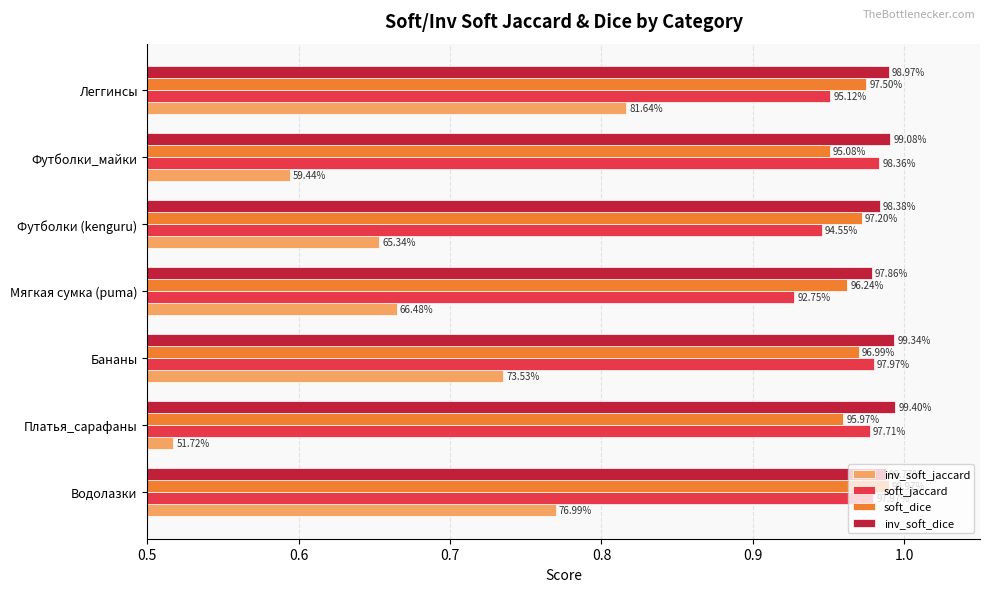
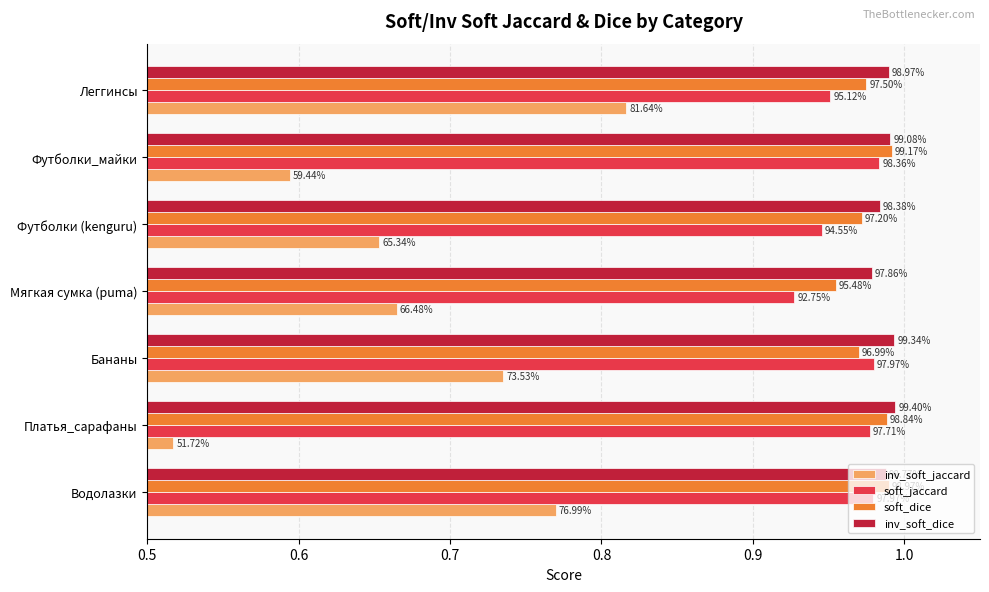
  {
    "inv_soft_jaccard": {
      "Леггинсы": "81.64%",
      "Футболки_майки": "59.44%",
      "Футболки (kenguru)": "65.34%",
      "Мягкая сумка (puma)": "66.48%",
      "Бананы": "73.53%",
      "Платья_сарафаны": "51.72%",
      "Водолазки": "76.99%"
    },
    "soft_dice": {
      "Леггинсы": "97.50%",
-     "Футболки_майки": "95.08%",
+     "Футболки_майки": "99.17%",
      "Футболки (kenguru)": "97.20%",
-     "Мягкая сумка (puma)": "96.24%",
+     "Мягкая сумка (puma)": "95.48%",
      "Бананы": "96.99%",
-     "Платья_сарафаны": "95.97%"
+     "Платья_сарафаны": "98.84%"
    }
  }
